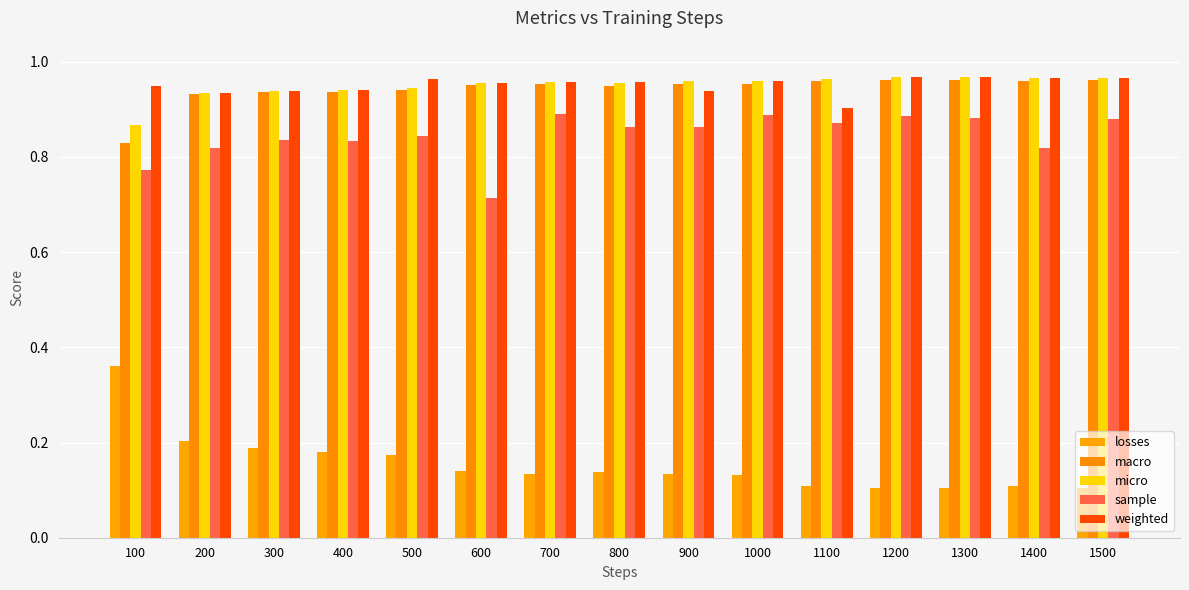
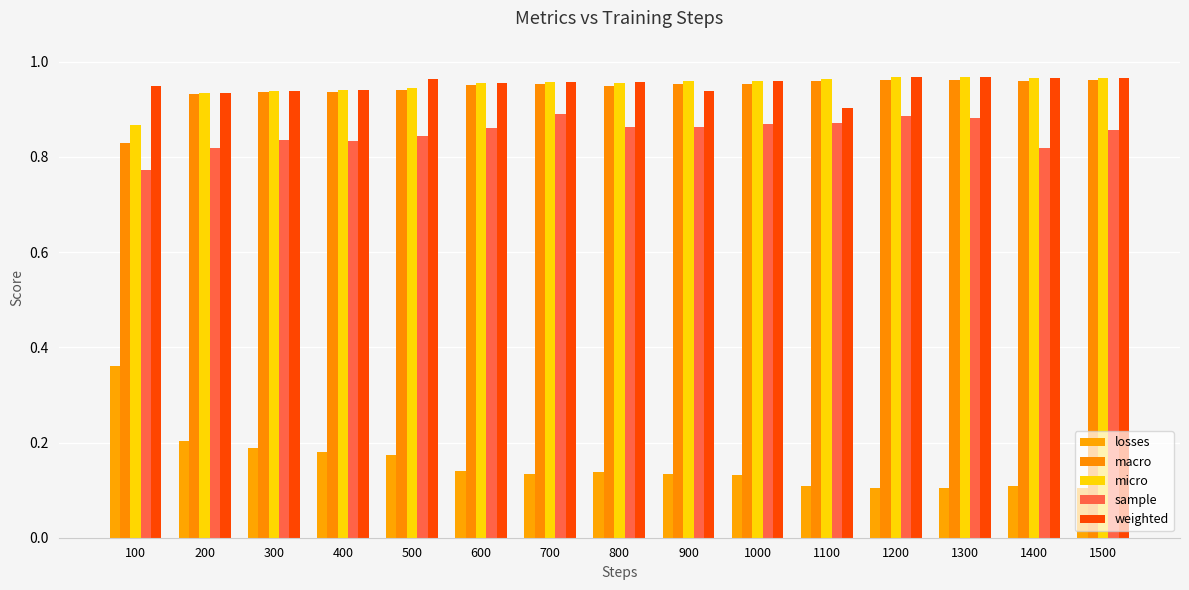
  {
    "sample": {
      "100": 0.77,
      "200": 0.82,
      "300": 0.84,
      "400": 0.83,
      "500": 0.84,
-     "600": 0.71,
+     "600": 0.86,
      "700": 0.89,
      "800": 0.86,
      "900": 0.86,
-     "1000": 0.89,
+     "1000": 0.87,
      "1100": 0.87,
      "1200": 0.89,
      "1300": 0.88,
      "1400": 0.82,
-     "1500": 0.88
+     "1500": 0.86
    },
    "weighted": {
      "100": 0.95,
      "200": 0.93,
      "300": 0.94,
      "400": 0.94,
      "500": 0.96,
      "600": 0.96,
      "700": 0.96,
      "800": 0.96,
      "900": 0.94,
      "1000": 0.96,
      "1100": 0.90,
      "1200": 0.97,
      "1300": 0.97,
      "1400": 0.97,
      "1500": 0.97
    }
  }
